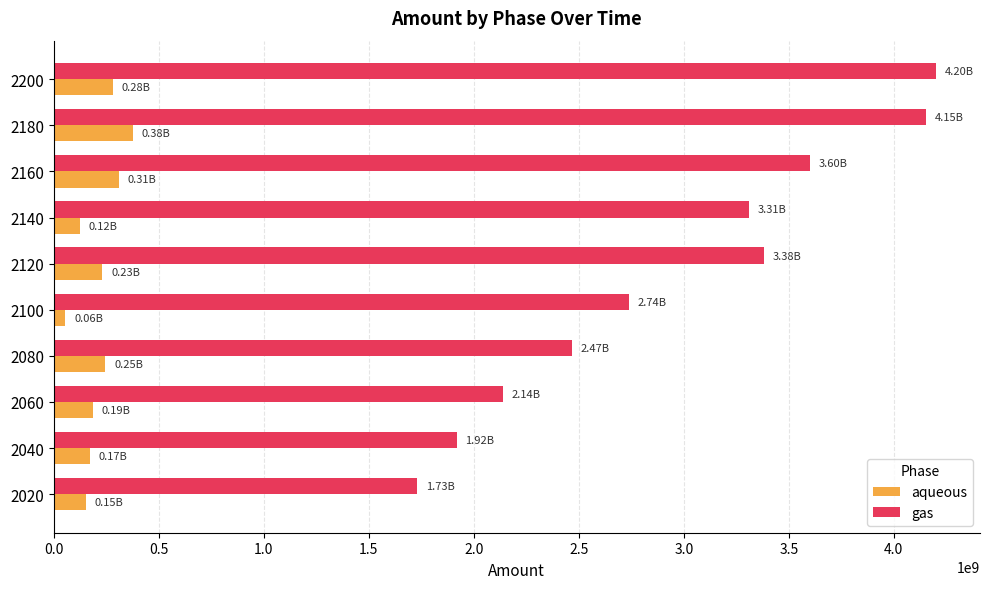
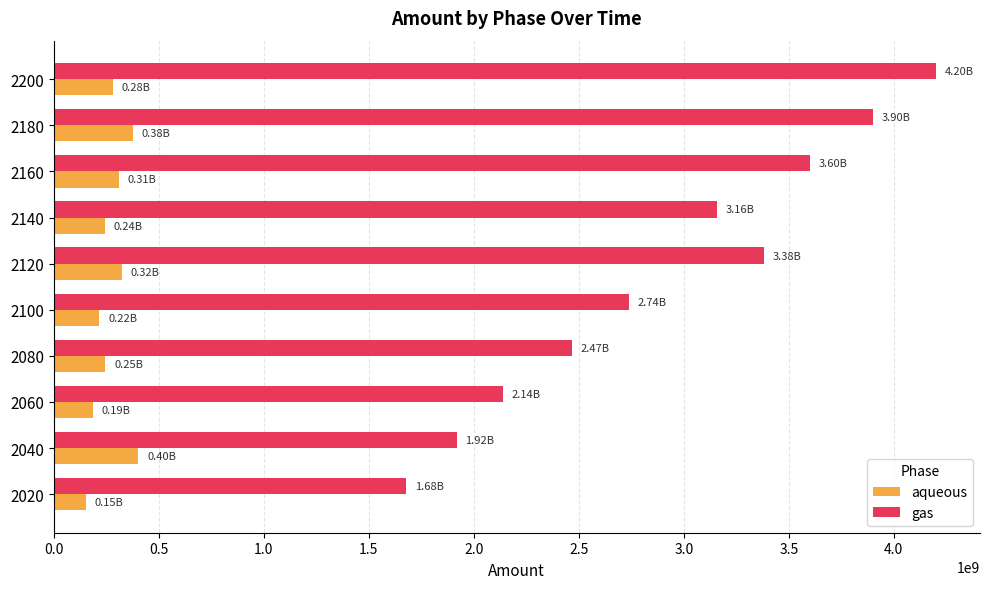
  {
    "aqueous": {
      "2200": "0.28B",
      "2180": "0.38B",
      "2160": "0.31B",
-     "2140": "0.12B",
-     "2120": "0.23B",
-     "2100": "0.06B",
+     "2140": "0.24B",
+     "2120": "0.32B",
+     "2100": "0.22B",
      "2080": "0.25B",
      "2060": "0.19B",
-     "2040": "0.17B",
+     "2040": "0.40B",
      "2020": "0.15B"
    },
    "gas": {
      "2200": "4.20B",
-     "2180": "4.15B",
+     "2180": "3.90B",
      "2160": "3.60B",
-     "2140": "3.31B",
+     "2140": "3.16B",
      "2120": "3.38B",
      "2100": "2.74B",
      "2080": "2.47B",
      "2060": "2.14B",
      "2040": "1.92B",
-     "2020": "1.73B"
+     "2020": "1.68B"
    }
  }
